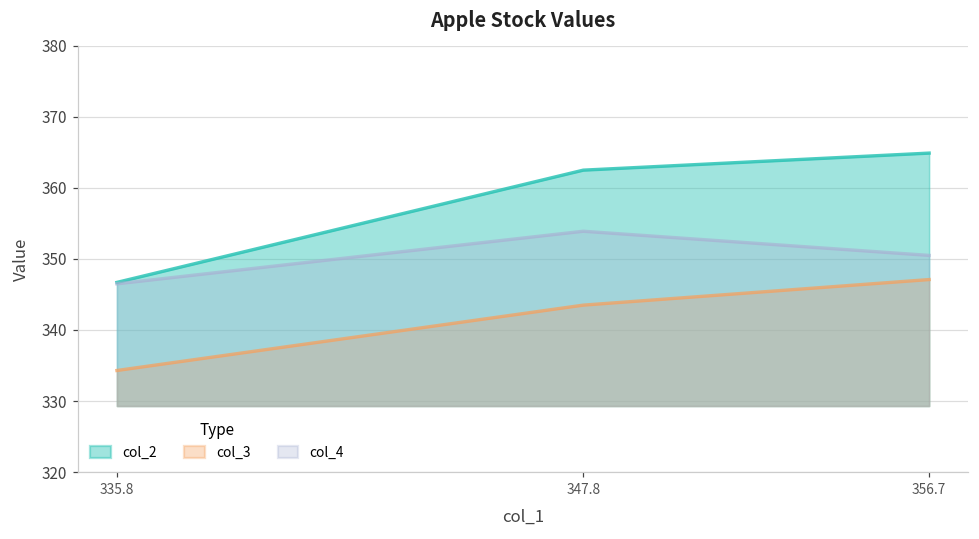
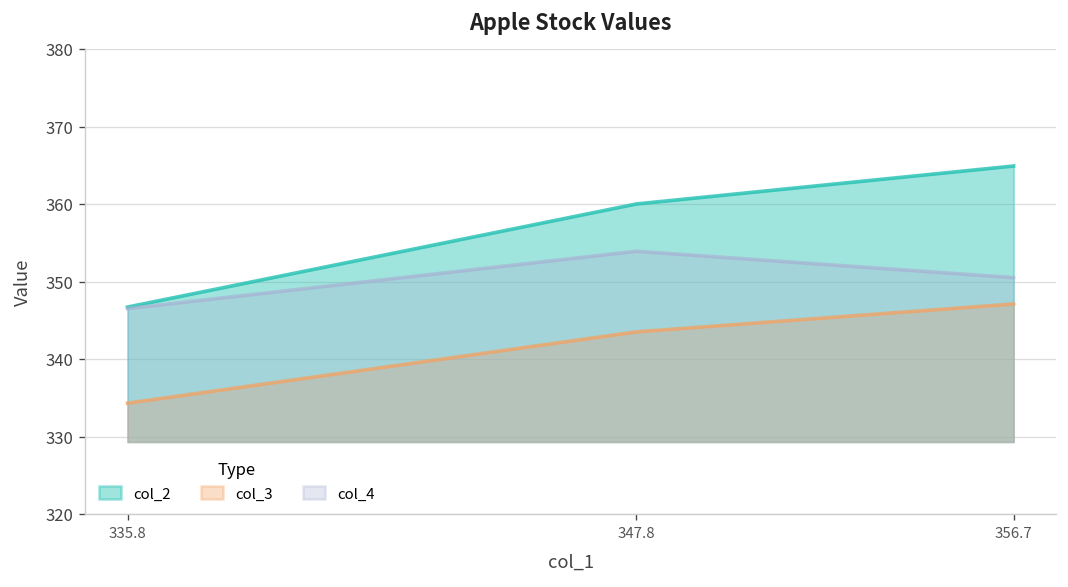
  {
    "col_2": {
-     "347.8": 363,
+     "347.8": 360,
      "356.7": 365
    },
    "col_3": {
      "335.8": 334,
      "347.8": 344,
      "356.7": 347
    },
    "col_4": {
      "347.8": 354,
      "356.7": 351
    }
  }
